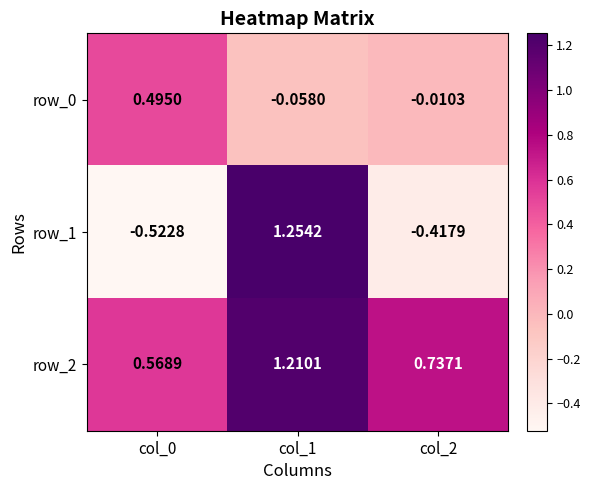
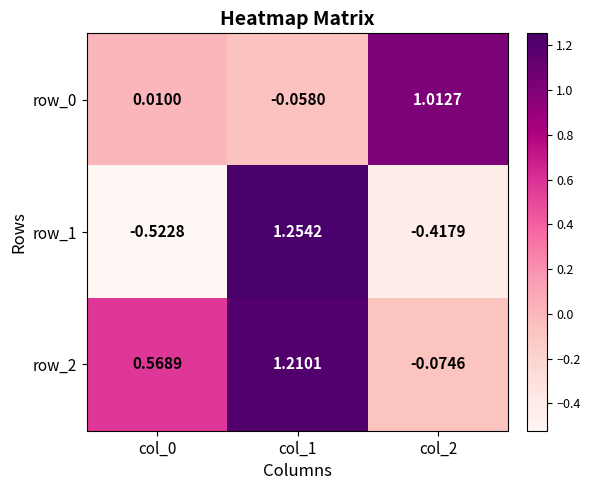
  {
    "row_0": {
-     "col_0": 0.4950,
+     "col_0": 0.0100,
      "col_1": -0.0580,
-     "col_2": -0.0103
+     "col_2": 1.0127
    },
    "row_1": {
      "col_0": -0.5228,
      "col_1": 1.2542,
      "col_2": -0.4179
    },
    "row_2": {
      "col_0": 0.5689,
      "col_1": 1.2101,
-     "col_2": 0.7371
+     "col_2": -0.0746
    }
  }
